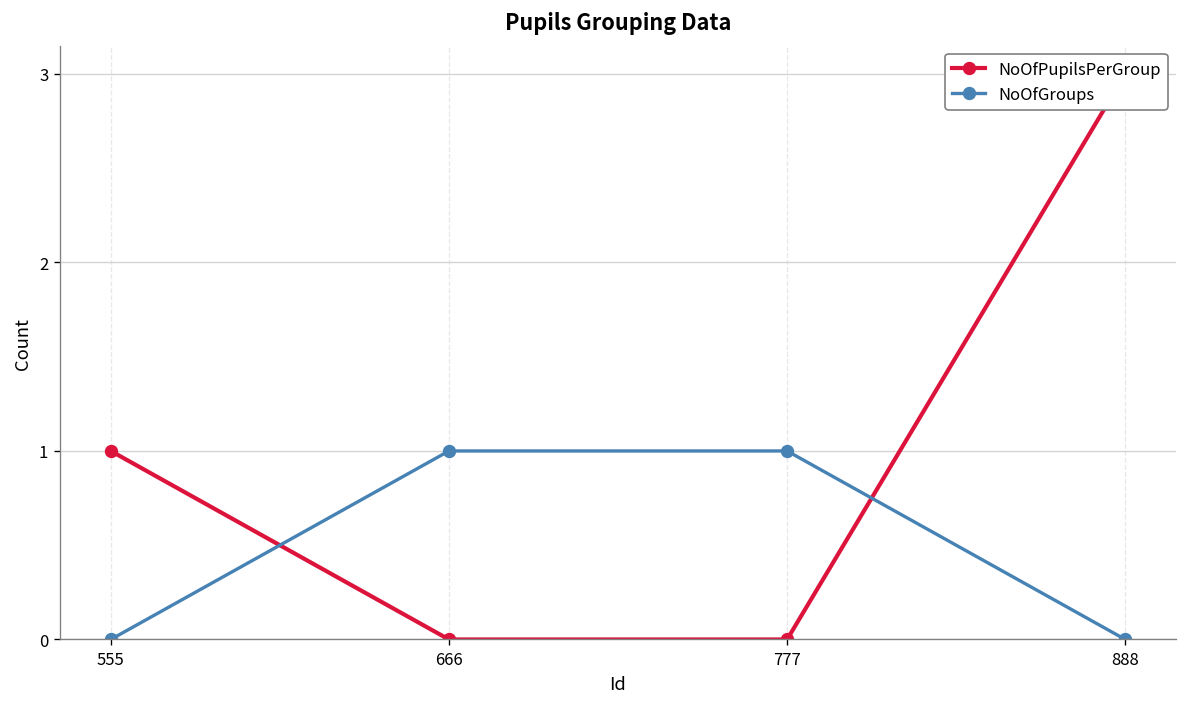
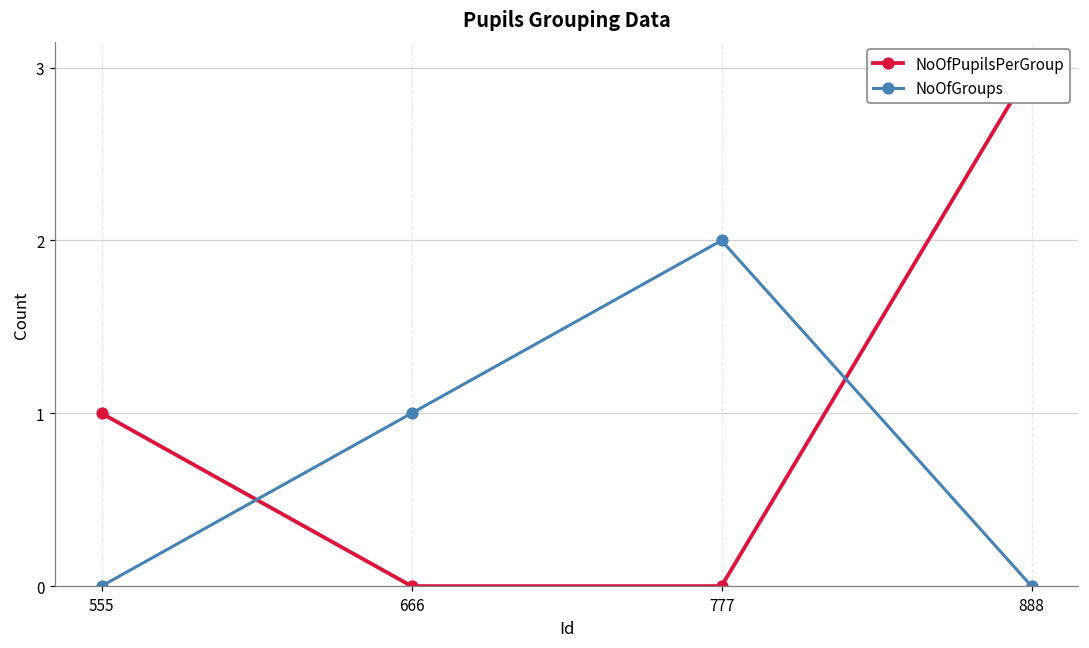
  {
    "NoOfPupilsPerGroup": {
      "555": 1,
      "666": 0,
      "777": 0
    },
    "NoOfGroups": {
      "555": 0,
      "666": 1,
-     "777": 1,
+     "777": 2,
      "888": 0
    }
  }
